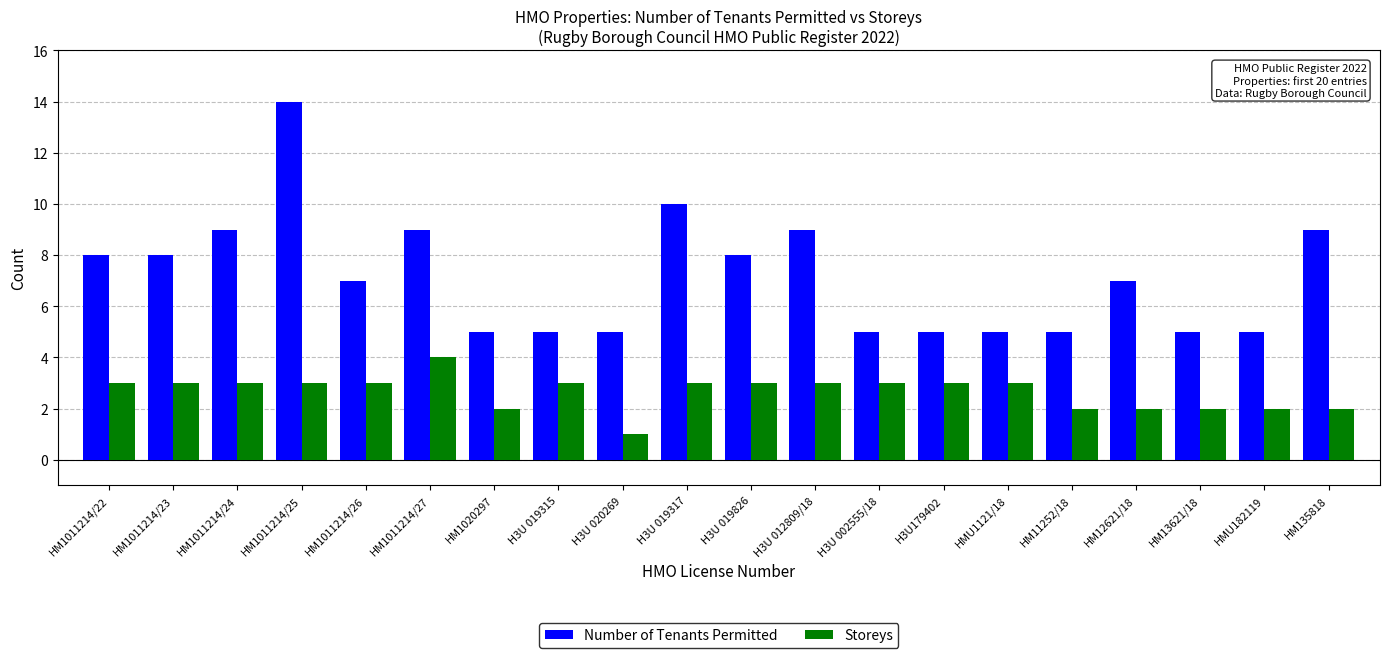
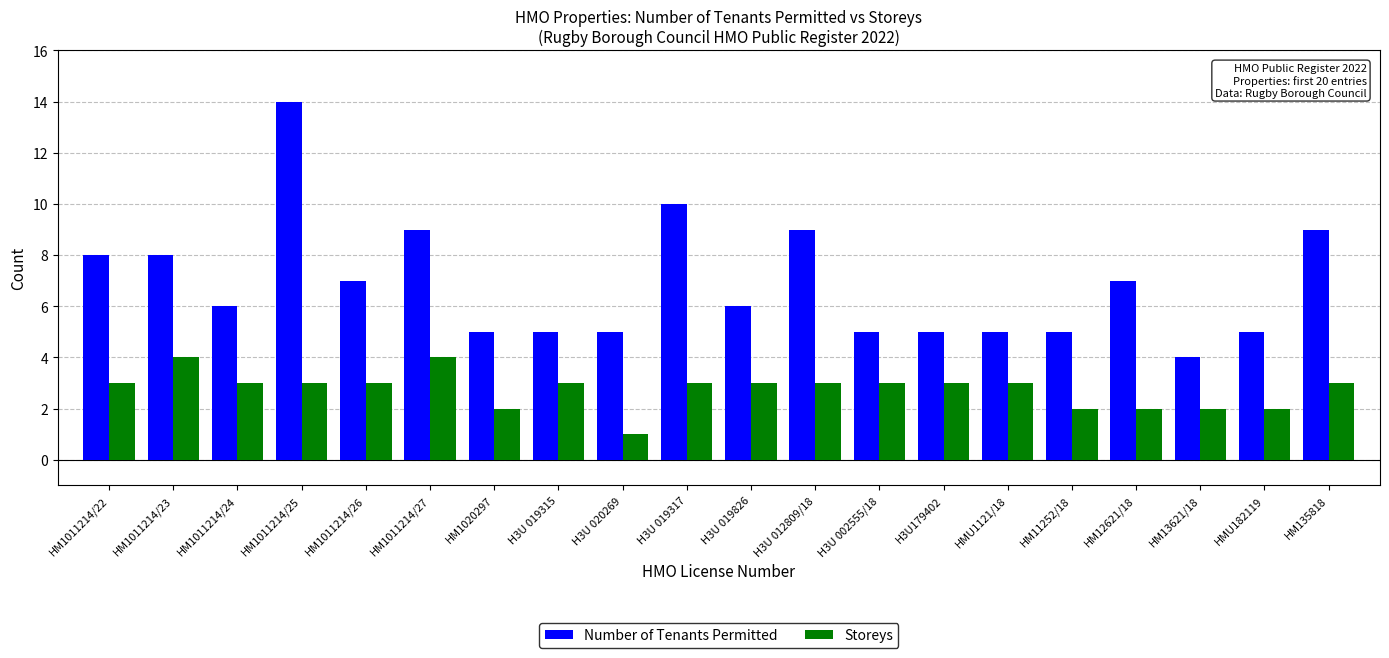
  {
    "Number of Tenants Permitted": {
      "HM1011214/22": 8,
      "HM1011214/23": 8,
-     "HM1011214/24": 9,
+     "HM1011214/24": 6,
      "HM1011214/25": 14,
      "HM1011214/26": 7,
      "HM1011214/27": 9,
      "HM1020297": 5,
      "H3U 019315": 5,
      "H3U 020269": 5,
      "H3U 019317": 10,
-     "H3U 019826": 8,
+     "H3U 019826": 6,
      "H3U 012809/18": 9,
      "H3U 002555/18": 5,
      "H3U179402": 5,
      "HMU1121/18": 5,
      "HM11252/18": 5,
      "HM12621/18": 7,
-     "HM13621/18": 5,
+     "HM13621/18": 4,
      "HMU182119": 5,
      "HM135818": 9
    },
    "Storeys": {
      "HM1011214/22": 3,
-     "HM1011214/23": 3,
+     "HM1011214/23": 4,
      "HM1011214/24": 3,
      "HM1011214/25": 3,
      "HM1011214/26": 3,
      "HM1011214/27": 4,
      "HM1020297": 2,
      "H3U 019315": 3,
      "H3U 020269": 1,
      "H3U 019317": 3,
      "H3U 019826": 3,
      "H3U 012809/18": 3,
      "H3U 002555/18": 3,
      "H3U179402": 3,
      "HMU1121/18": 3,
      "HM11252/18": 2,
      "HM12621/18": 2,
      "HM13621/18": 2,
      "HMU182119": 2,
-     "HM135818": 2
+     "HM135818": 3
    }
  }
